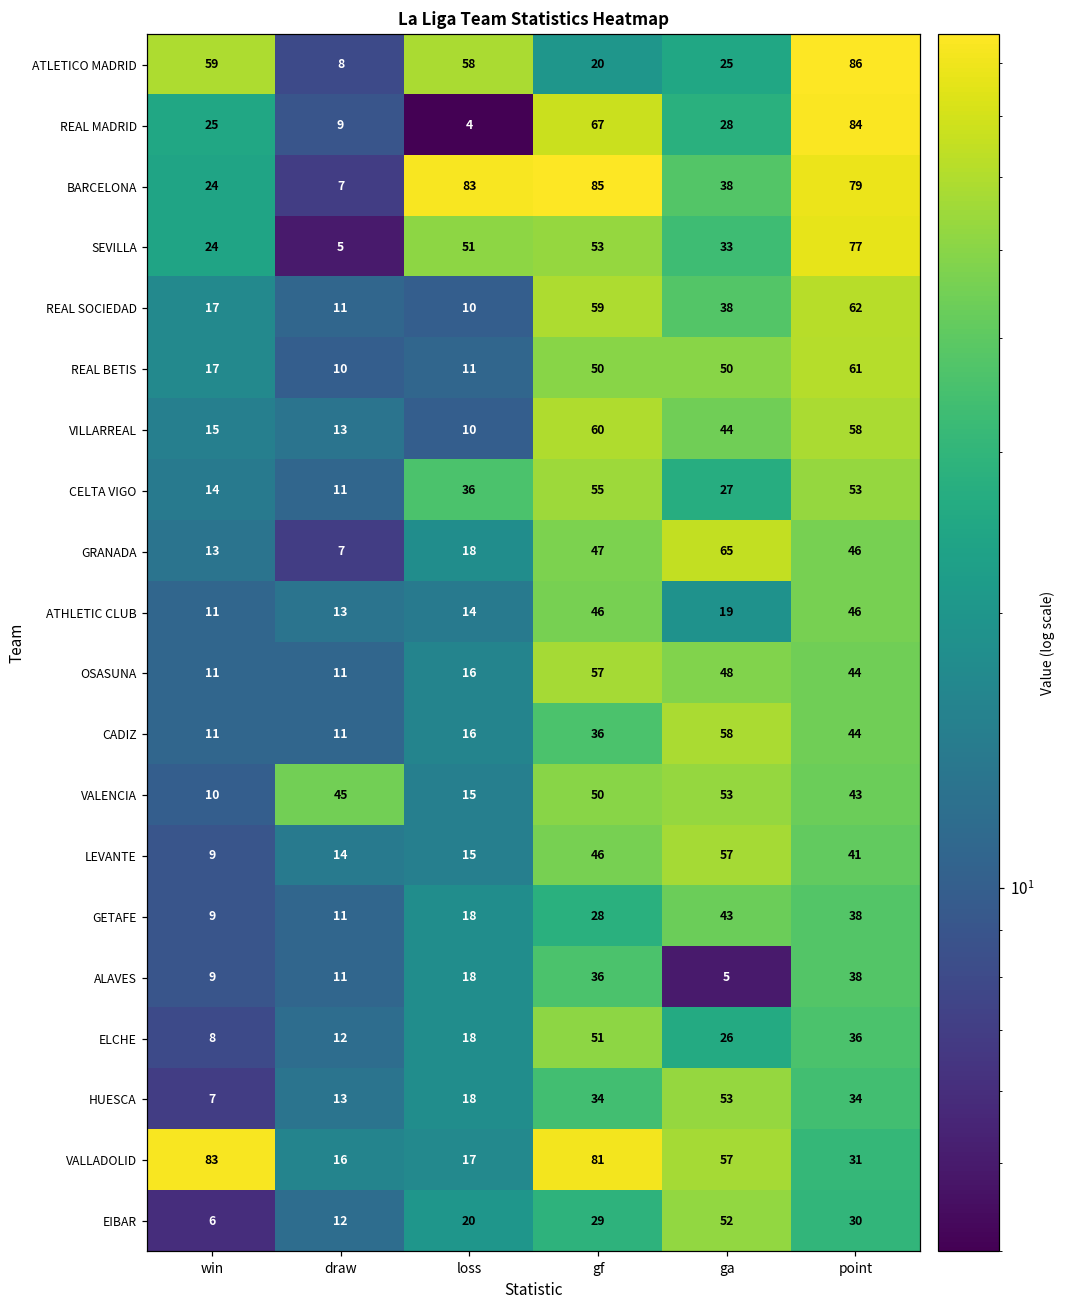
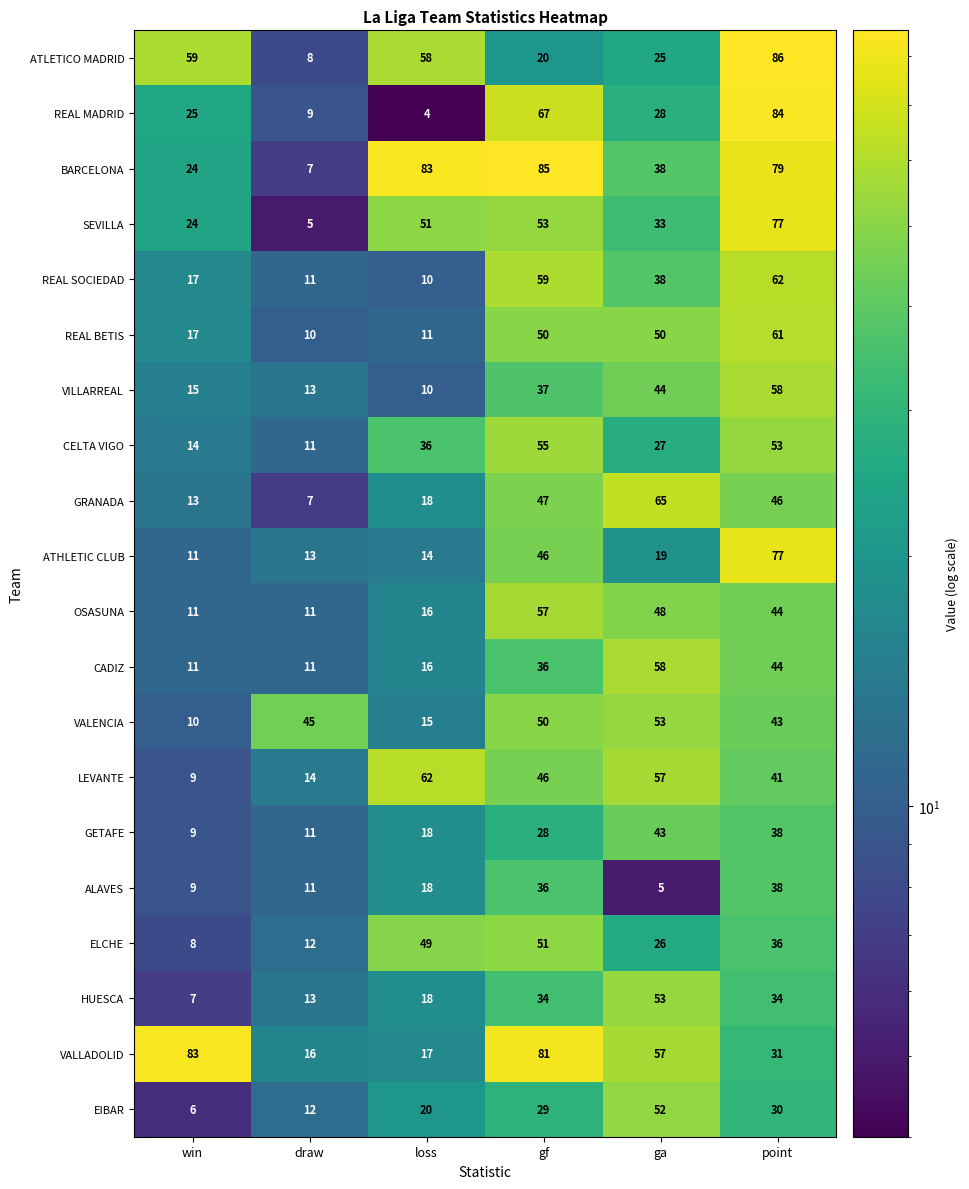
  {
    "ATLETICO MADRID": {
      "win": 59,
      "draw": 8,
      "loss": 58,
      "gf": 20,
      "ga": 25,
      "point": 86
    },
    "REAL MADRID": {
      "win": 25,
      "draw": 9,
      "loss": 4,
      "gf": 67,
      "ga": 28,
      "point": 84
    },
    "BARCELONA": {
      "win": 24,
      "draw": 7,
      "loss": 83,
      "gf": 85,
      "ga": 38,
      "point": 79
    },
    "SEVILLA": {
      "win": 24,
      "draw": 5,
      "loss": 51,
      "gf": 53,
      "ga": 33,
      "point": 77
    },
    "REAL SOCIEDAD": {
      "win": 17,
      "draw": 11,
      "loss": 10,
      "gf": 59,
      "ga": 38,
      "point": 62
    },
    "REAL BETIS": {
      "win": 17,
      "draw": 10,
      "loss": 11,
      "gf": 50,
      "ga": 50,
      "point": 61
    },
    "VILLARREAL": {
      "win": 15,
      "draw": 13,
      "loss": 10,
-     "gf": 60,
+     "gf": 37,
      "ga": 44,
      "point": 58
    },
    "CELTA VIGO": {
      "win": 14,
      "draw": 11,
      "loss": 36,
      "gf": 55,
      "ga": 27,
      "point": 53
    },
    "GRANADA": {
      "win": 13,
      "draw": 7,
      "loss": 18,
      "gf": 47,
      "ga": 65,
      "point": 46
    },
    "ATHLETIC CLUB": {
      "win": 11,
      "draw": 13,
      "loss": 14,
      "gf": 46,
      "ga": 19,
-     "point": 46
+     "point": 77
    },
    "OSASUNA": {
      "win": 11,
      "draw": 11,
      "loss": 16,
      "gf": 57,
      "ga": 48,
      "point": 44
    },
    "CADIZ": {
      "win": 11,
      "draw": 11,
      "loss": 16,
      "gf": 36,
      "ga": 58,
      "point": 44
    },
    "VALENCIA": {
      "win": 10,
      "draw": 45,
      "loss": 15,
      "gf": 50,
      "ga": 53,
      "point": 43
    },
    "LEVANTE": {
      "win": 9,
      "draw": 14,
-     "loss": 15,
+     "loss": 62,
      "gf": 46,
      "ga": 57,
      "point": 41
    },
    "GETAFE": {
      "win": 9,
      "draw": 11,
      "loss": 18,
      "gf": 28,
      "ga": 43,
      "point": 38
    },
    "ALAVES": {
      "win": 9,
      "draw": 11,
      "loss": 18,
      "gf": 36,
      "ga": 5,
      "point": 38
    },
    "ELCHE": {
      "win": 8,
      "draw": 12,
-     "loss": 18,
+     "loss": 49,
      "gf": 51,
      "ga": 26,
      "point": 36
    },
    "HUESCA": {
      "win": 7,
      "draw": 13,
      "loss": 18,
      "gf": 34,
      "ga": 53,
      "point": 34
    },
    "VALLADOLID": {
      "win": 83,
      "draw": 16,
      "loss": 17,
      "gf": 81,
      "ga": 57,
      "point": 31
    },
    "EIBAR": {
      "win": 6,
      "draw": 12,
      "loss": 20,
      "gf": 29,
      "ga": 52,
      "point": 30
    }
  }
